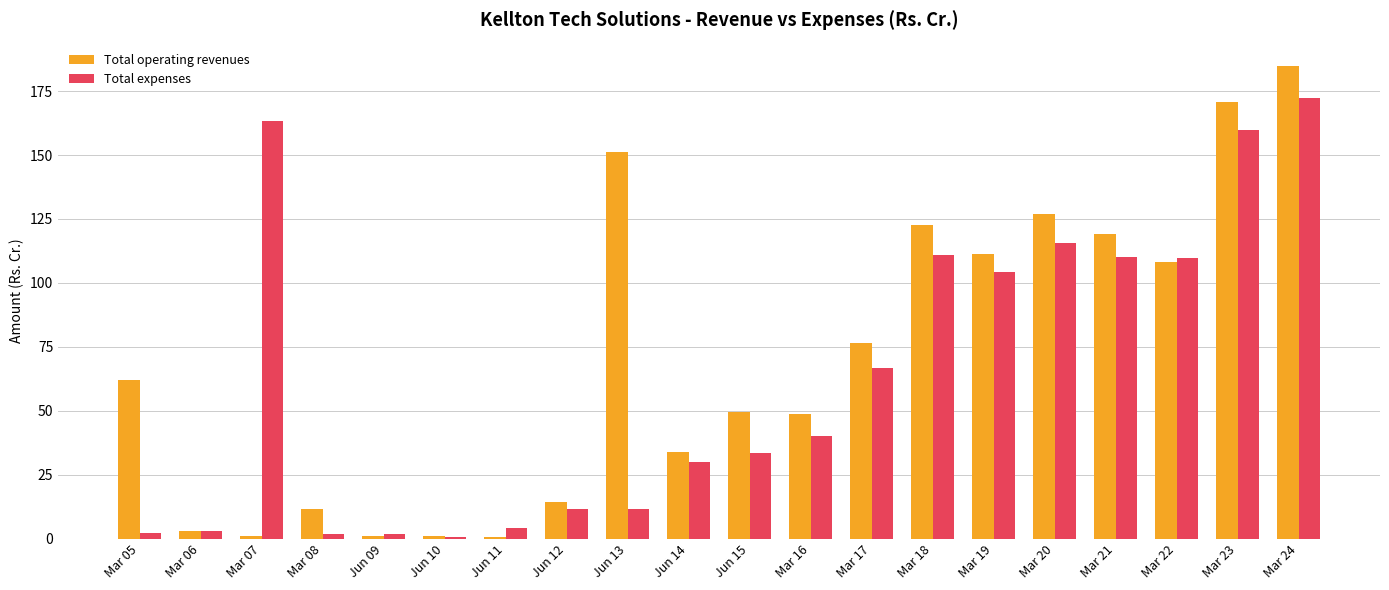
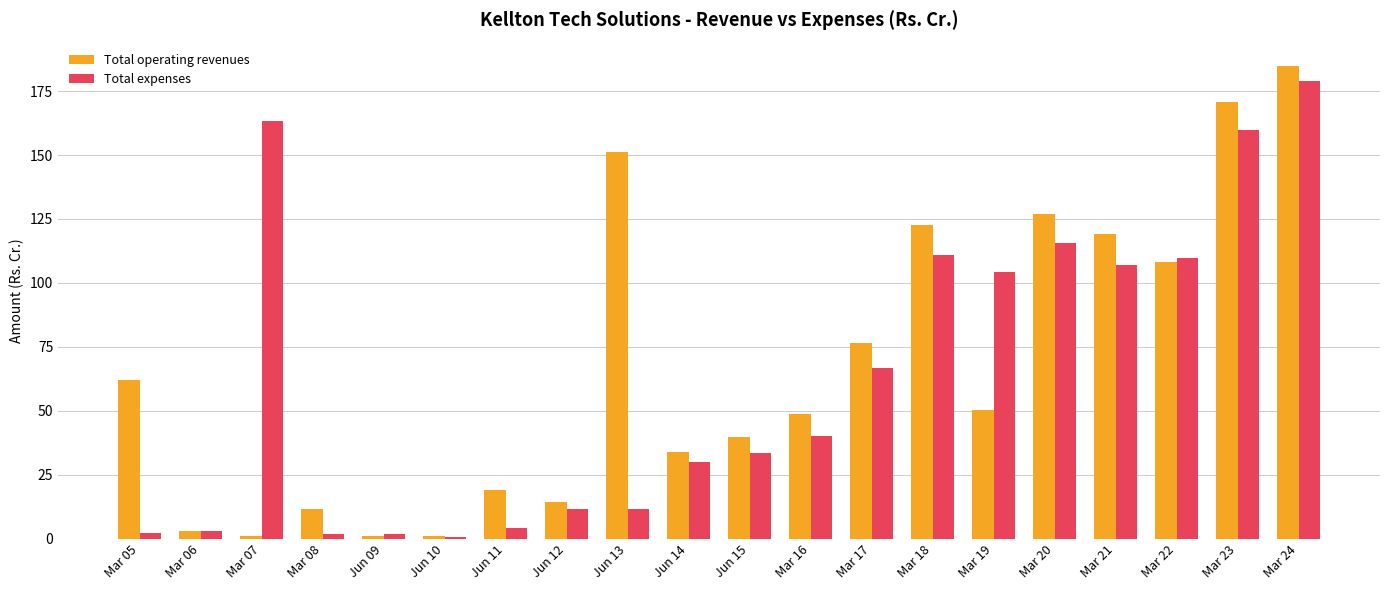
  {
    "Total operating revenues": {
      "Mar 05": 62,
      "Mar 06": 3,
      "Mar 07": 1,
      "Mar 08": 12,
-     "Jun 11": 1,
+     "Jun 11": 19,
      "Jun 12": 14,
      "Jun 13": 151,
      "Jun 14": 34,
-     "Jun 15": 50,
+     "Jun 15": 40,
      "Mar 16": 49,
      "Mar 17": 77,
      "Mar 18": 123,
-     "Mar 19": 111,
+     "Mar 19": 50,
      "Mar 20": 127,
      "Mar 21": 119,
      "Mar 22": 108,
      "Mar 23": 171,
      "Mar 24": 185
    },
    "Total expenses": {
      "Mar 05": 2,
      "Mar 06": 3,
      "Mar 07": 163,
      "Mar 08": 2,
      "Jun 09": 2,
      "Jun 11": 4,
      "Jun 12": 12,
      "Jun 13": 12,
      "Jun 14": 30,
      "Jun 15": 33,
      "Mar 16": 40,
      "Mar 17": 67,
      "Mar 18": 111,
      "Mar 19": 104,
      "Mar 20": 116,
-     "Mar 21": 110,
+     "Mar 21": 107,
      "Mar 22": 110,
      "Mar 23": 160,
-     "Mar 24": 172
+     "Mar 24": 179
    }
  }
